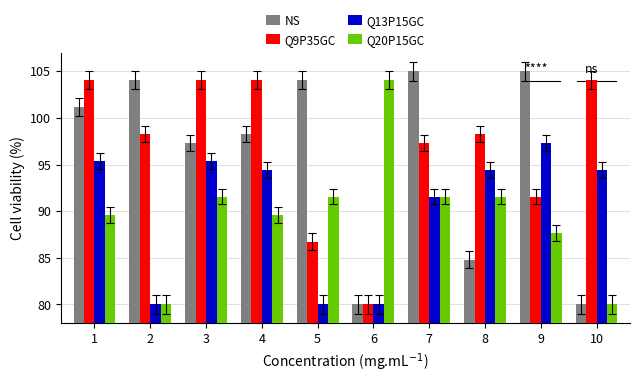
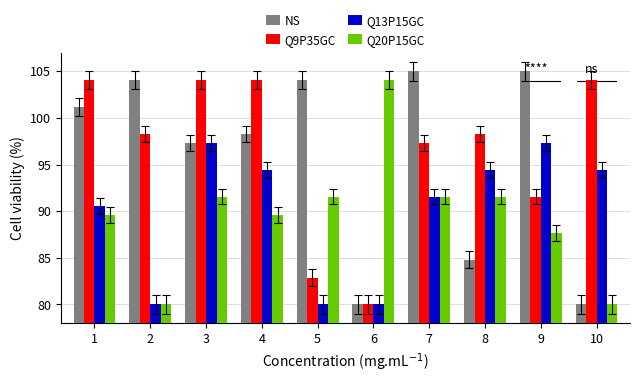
  {
    "NS": {
      "1": 101,
      "2": 104,
      "3": 97,
      "4": 98,
      "5": 104,
      "6": 80,
      "7": 105,
      "8": 85,
      "9": 105,
      "10": 80
    },
    "Q9P35GC": {
      "1": 104,
      "2": 98,
      "3": 104,
      "4": 104,
-     "5": 87,
+     "5": 83,
      "6": 80,
      "7": 97,
      "8": 98,
      "9": 92,
      "10": 104
    },
    "Q13P15GC": {
-     "1": 95,
+     "1": 91,
      "2": 80,
-     "3": 95,
+     "3": 97,
      "4": 94,
      "5": 80,
      "6": 80,
      "7": 92,
      "8": 94,
      "9": 97,
      "10": 94
    },
    "Q20P15GC": {
      "1": 90,
      "2": 80,
      "3": 92,
      "4": 90,
      "5": 92,
      "6": 104,
      "7": 92,
      "8": 92,
      "9": 88,
      "10": 80
    }
  }
